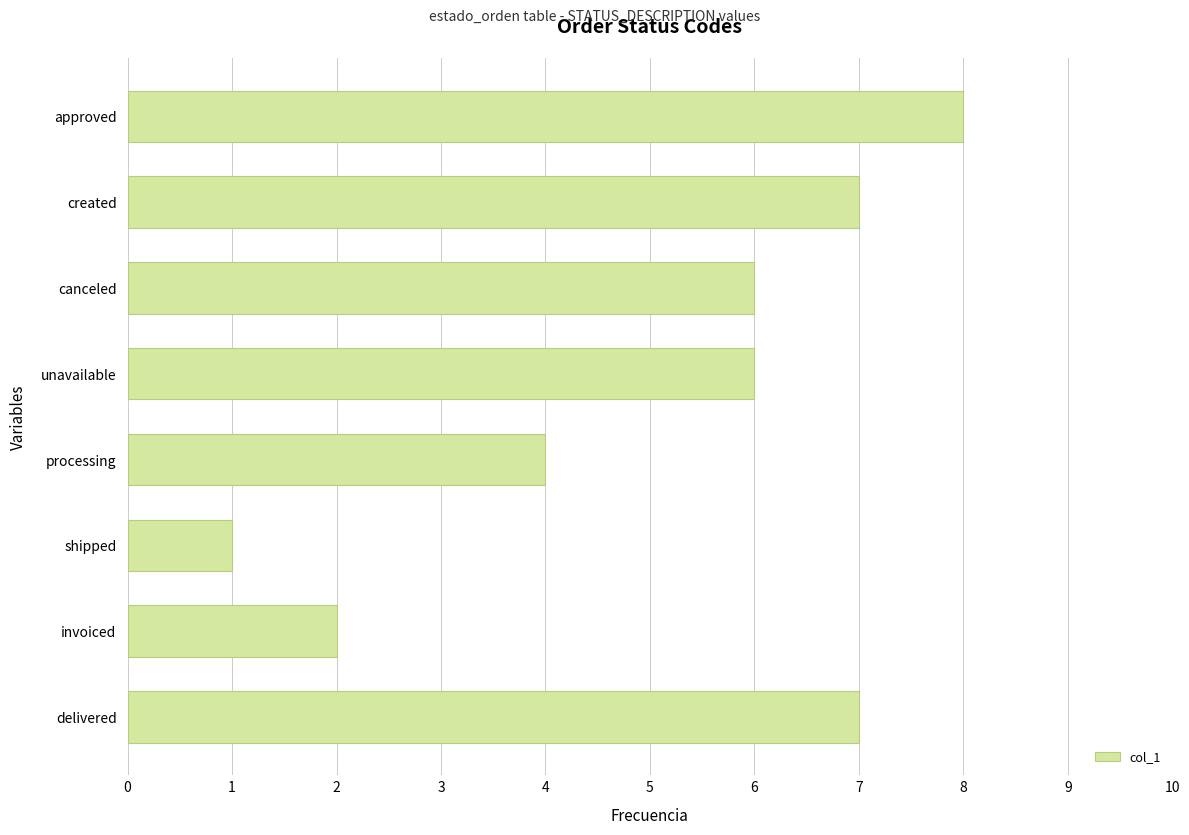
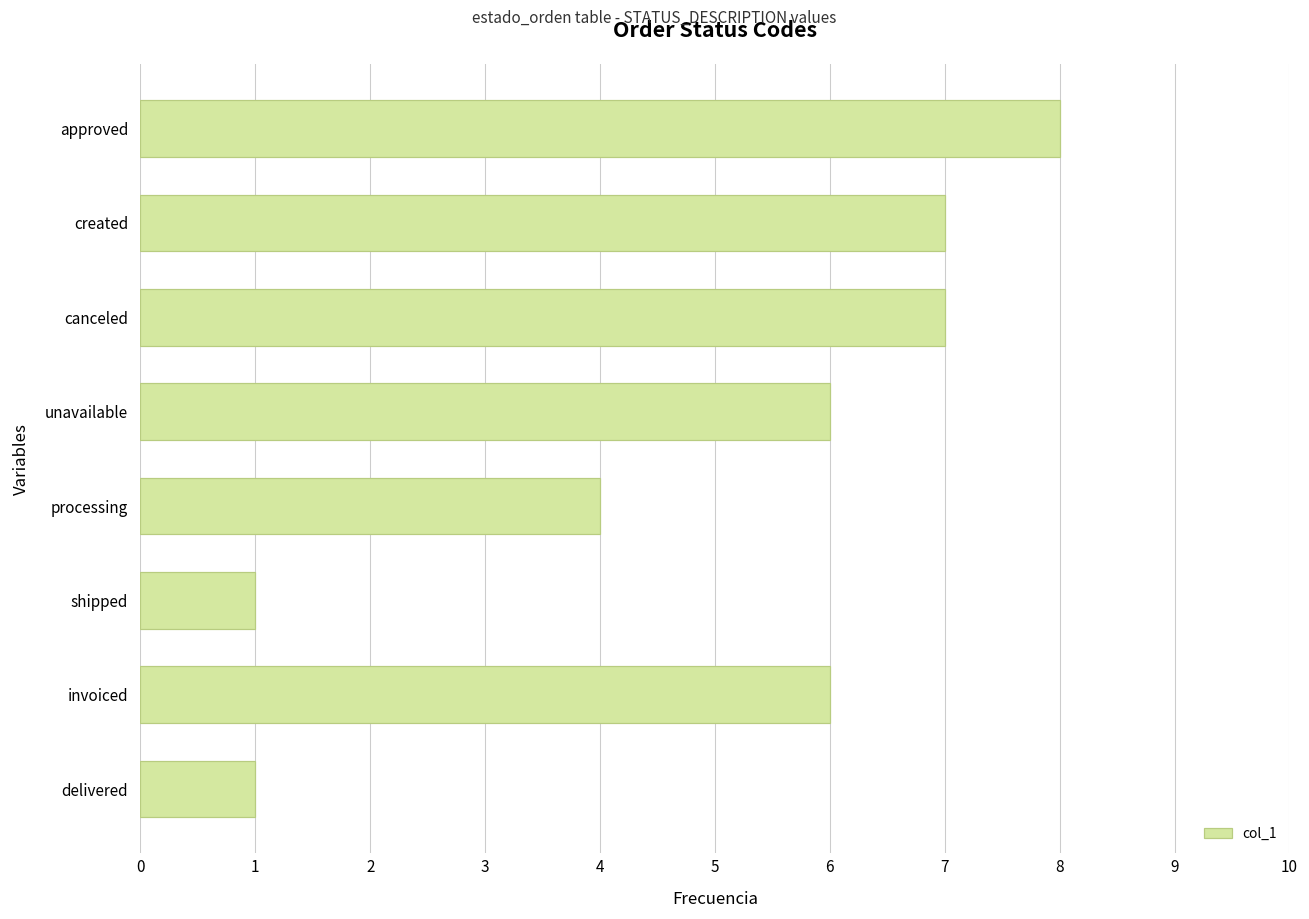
  {
    "approved": 8,
    "created": 7,
-   "canceled": 6,
+   "canceled": 7,
    "unavailable": 6,
    "processing": 4,
    "shipped": 1,
-   "invoiced": 2,
-   "delivered": 7
+   "invoiced": 6,
+   "delivered": 1
  }
